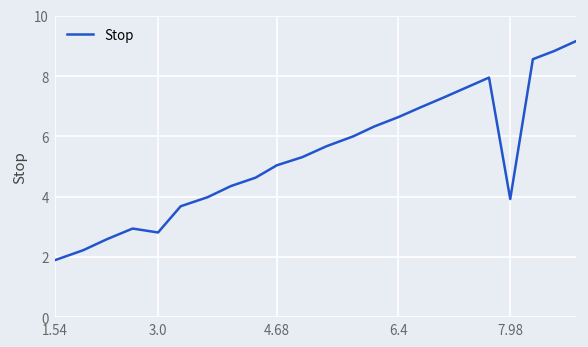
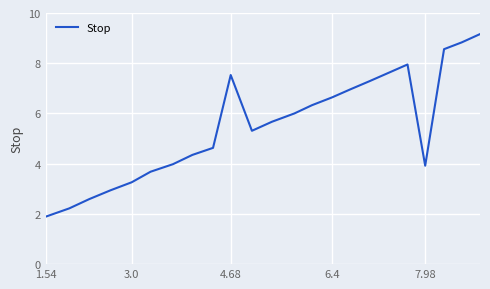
  {
    "1.54": 1.9,
-   "3.0": 2.8,
-   "4.68": 5.0,
+   "3.0": 3.3,
+   "4.68": 7.5,
    "6.4": 6.6,
    "7.98": 3.9
  }
